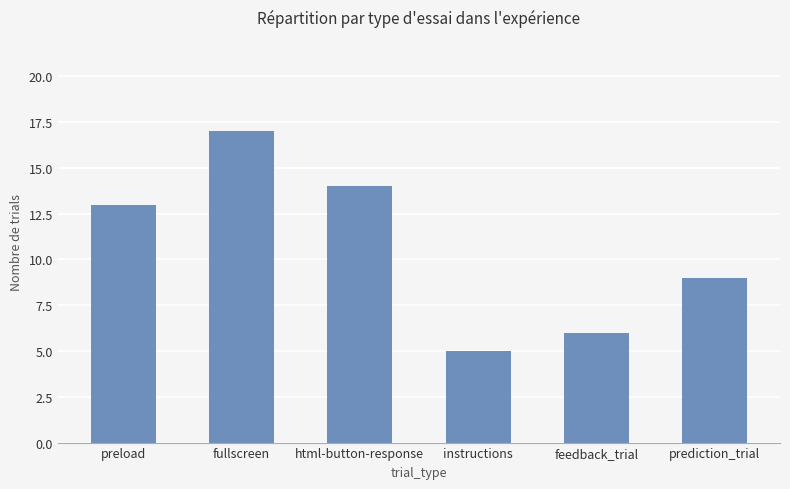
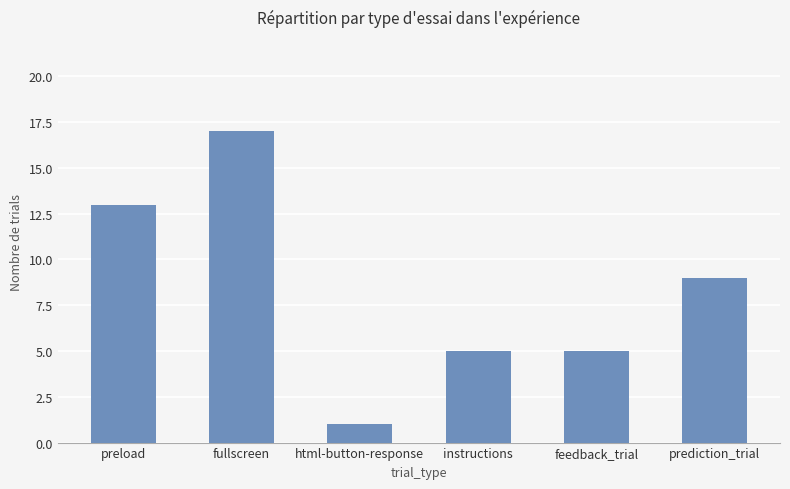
  {
    "preload": 13,
    "fullscreen": 17,
-   "html-button-response": 14,
+   "html-button-response": 1,
    "instructions": 5,
-   "feedback_trial": 6,
+   "feedback_trial": 5,
    "prediction_trial": 9
  }
